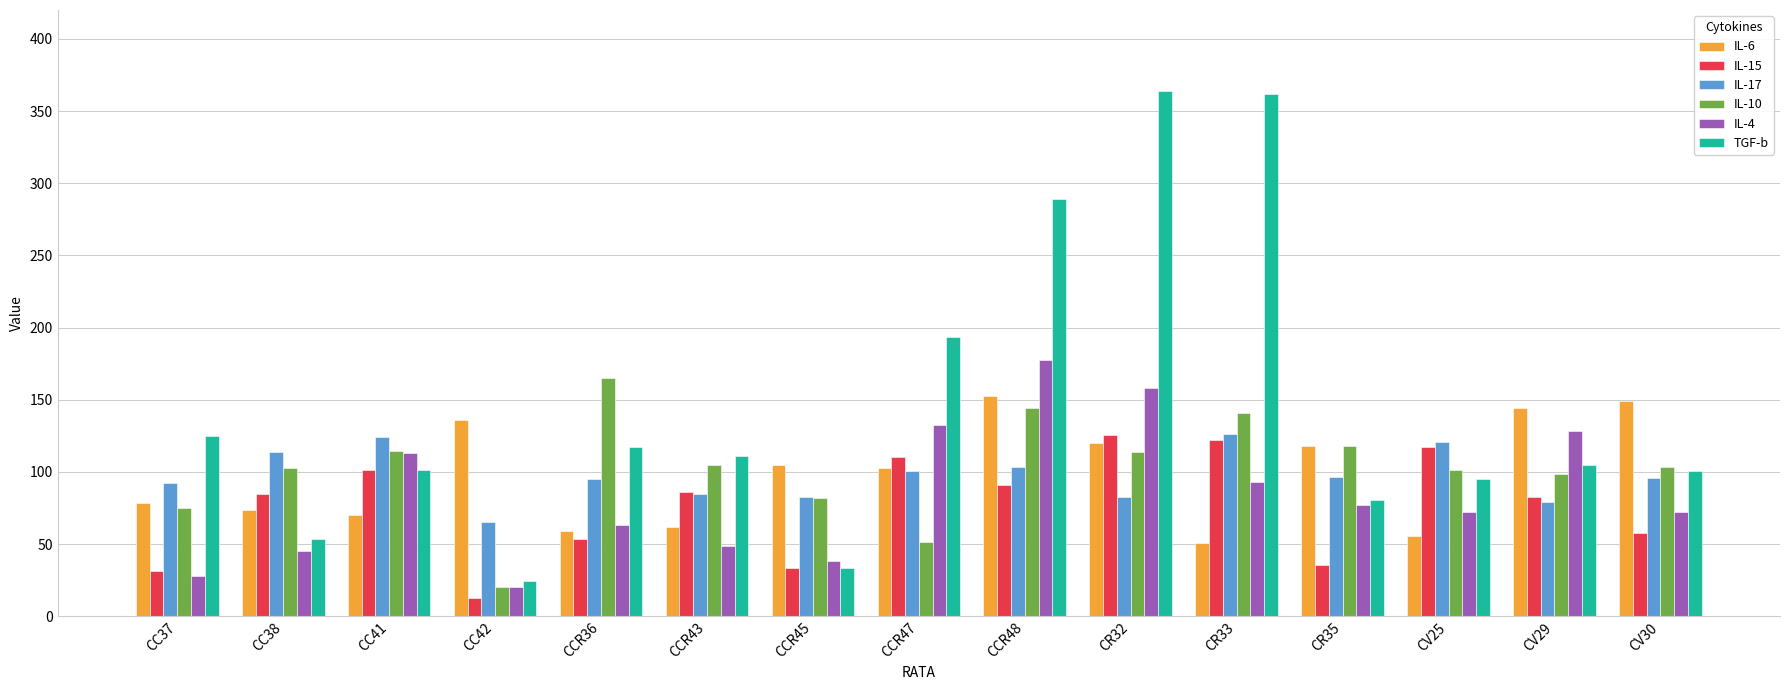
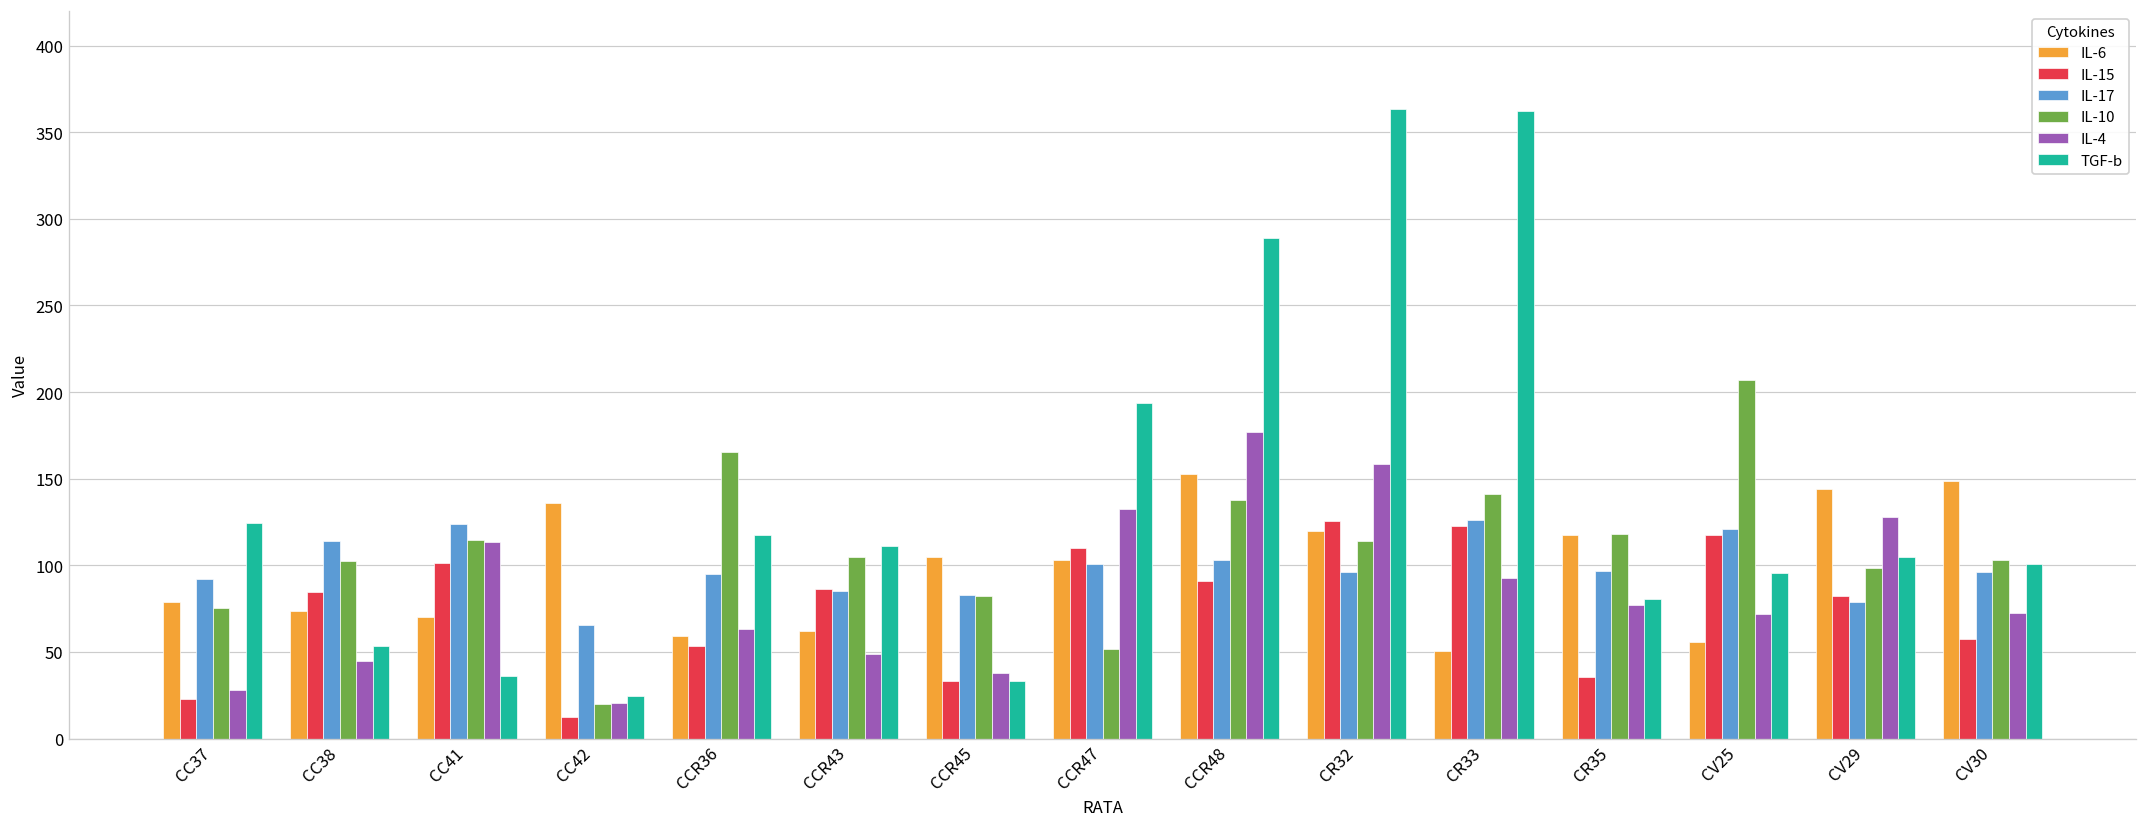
  {
    "IL-6": {
      "CC37": 79,
      "CC38": 74,
      "CC41": 70,
      "CC42": 136,
      "CCR36": 59,
      "CCR43": 62,
      "CCR45": 105,
      "CCR47": 103,
      "CCR48": 153,
      "CR32": 120,
      "CR33": 51,
      "CR35": 118,
      "CV25": 56,
      "CV29": 144,
      "CV30": 149
    },
    "IL-15": {
-     "CC37": 31,
+     "CC37": 23,
      "CC38": 84,
      "CC41": 101,
      "CC42": 12,
      "CCR36": 53,
      "CCR43": 86,
      "CCR45": 33,
      "CCR47": 110,
      "CCR48": 91,
      "CR32": 125,
      "CR33": 122,
      "CR35": 35,
      "CV25": 118,
      "CV29": 82,
      "CV30": 58
    },
    "IL-17": {
      "CC37": 92,
      "CC38": 114,
      "CC41": 124,
      "CC42": 66,
      "CCR36": 95,
      "CCR43": 85,
      "CCR45": 83,
      "CCR47": 101,
      "CCR48": 103,
-     "CR32": 83,
+     "CR32": 96,
      "CR33": 126,
      "CR35": 97,
      "CV25": 121,
      "CV29": 79,
      "CV30": 96
    },
    "IL-10": {
      "CC37": 75,
      "CC38": 103,
      "CC41": 115,
      "CC42": 20,
      "CCR36": 165,
      "CCR43": 105,
      "CCR45": 82,
      "CCR47": 51,
-     "CCR48": 144,
+     "CCR48": 138,
      "CR32": 114,
      "CR33": 141,
      "CR35": 118,
-     "CV25": 102,
+     "CV25": 207,
      "CV29": 98,
      "CV30": 103
    },
    "IL-4": {
      "CC37": 28,
      "CC38": 45,
      "CC41": 113,
      "CC42": 20,
      "CCR36": 63,
      "CCR43": 49,
      "CCR45": 38,
      "CCR47": 133,
      "CCR48": 177,
      "CR32": 158,
      "CR33": 93,
      "CR35": 77,
      "CV25": 72,
      "CV29": 128,
      "CV30": 72
    },
    "TGF-b": {
      "CC37": 125,
      "CC38": 53,
-     "CC41": 101,
+     "CC41": 36,
      "CC42": 25,
      "CCR36": 117,
      "CCR43": 111,
      "CCR45": 33,
      "CCR47": 194,
      "CCR48": 289,
      "CR32": 364,
      "CR33": 362,
      "CR35": 80,
      "CV25": 95,
      "CV29": 105,
      "CV30": 101
    }
  }
